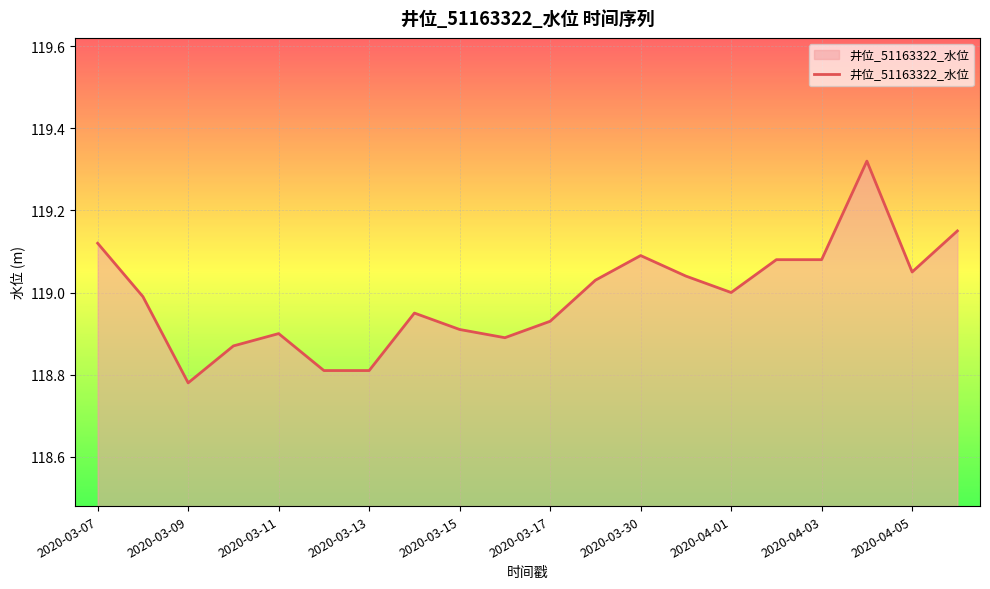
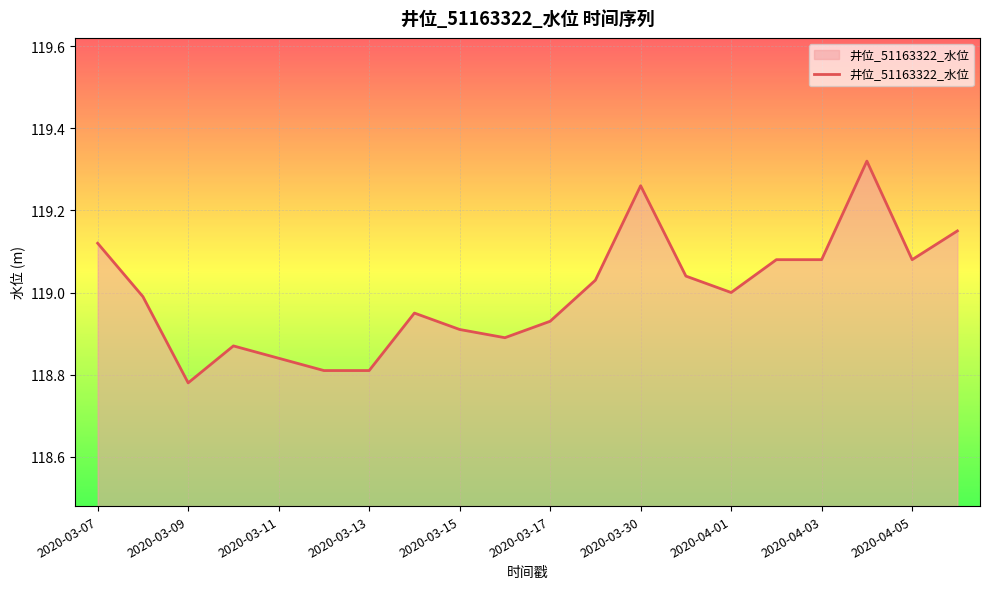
  {
    "2020-03-07": 119.12,
    "2020-03-09": 118.78,
-   "2020-03-11": 118.90,
+   "2020-03-11": 118.84,
    "2020-03-13": 118.81,
    "2020-03-15": 118.91,
    "2020-03-17": 118.93,
-   "2020-03-30": 119.09,
+   "2020-03-30": 119.26,
    "2020-04-01": 119.00,
    "2020-04-03": 119.08,
-   "2020-04-05": 119.05
+   "2020-04-05": 119.08
  }
